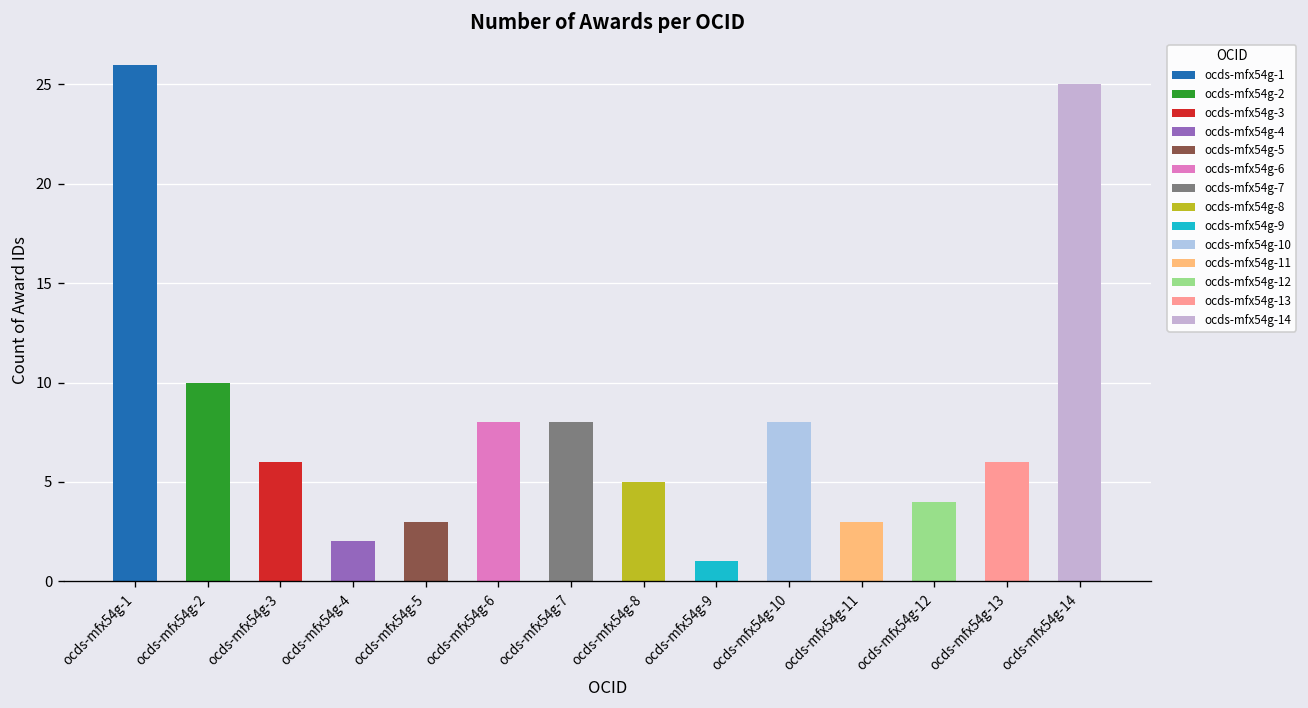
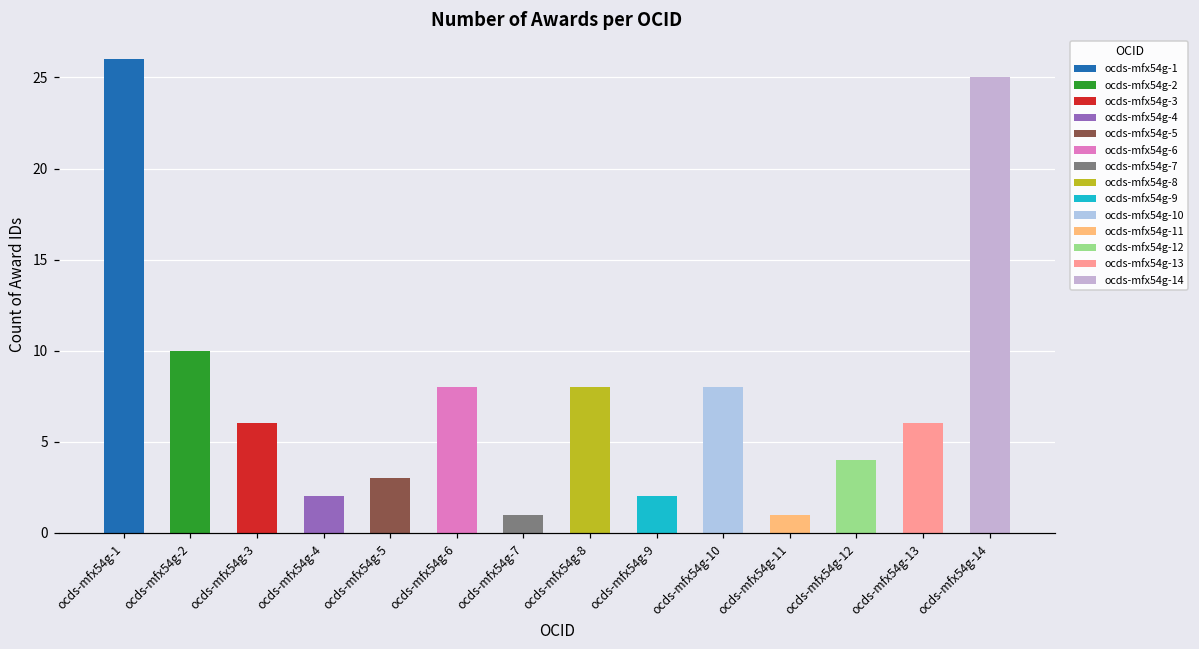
  {
    "ocds-mfx54g-1": 26,
    "ocds-mfx54g-2": 10,
    "ocds-mfx54g-3": 6,
    "ocds-mfx54g-4": 2,
    "ocds-mfx54g-5": 3,
    "ocds-mfx54g-6": 8,
-   "ocds-mfx54g-7": 8,
-   "ocds-mfx54g-8": 5,
-   "ocds-mfx54g-9": 1,
+   "ocds-mfx54g-7": 1,
+   "ocds-mfx54g-8": 8,
+   "ocds-mfx54g-9": 2,
    "ocds-mfx54g-10": 8,
-   "ocds-mfx54g-11": 3,
+   "ocds-mfx54g-11": 1,
    "ocds-mfx54g-12": 4,
    "ocds-mfx54g-13": 6,
    "ocds-mfx54g-14": 25
  }
